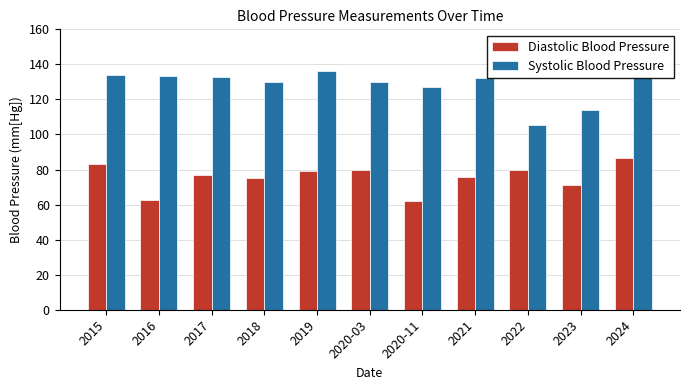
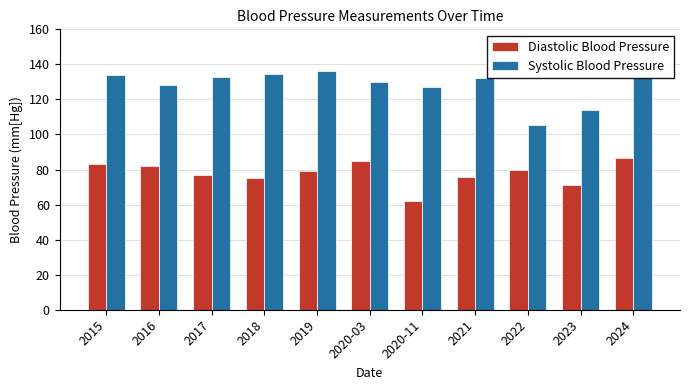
  {
    "Diastolic Blood Pressure": {
      "2015": 83,
-     "2016": 63,
+     "2016": 82,
      "2017": 77,
      "2018": 75,
      "2019": 79,
-     "2020-03": 80,
+     "2020-03": 85,
      "2020-11": 62,
      "2021": 76,
      "2022": 80,
      "2023": 71,
      "2024": 87
    },
    "Systolic Blood Pressure": {
      "2015": 134,
-     "2016": 133,
+     "2016": 128,
      "2017": 133,
-     "2018": 130,
+     "2018": 135,
      "2019": 136,
      "2020-03": 130,
      "2020-11": 127,
      "2021": 132,
      "2022": 106,
      "2023": 114
    }
  }
